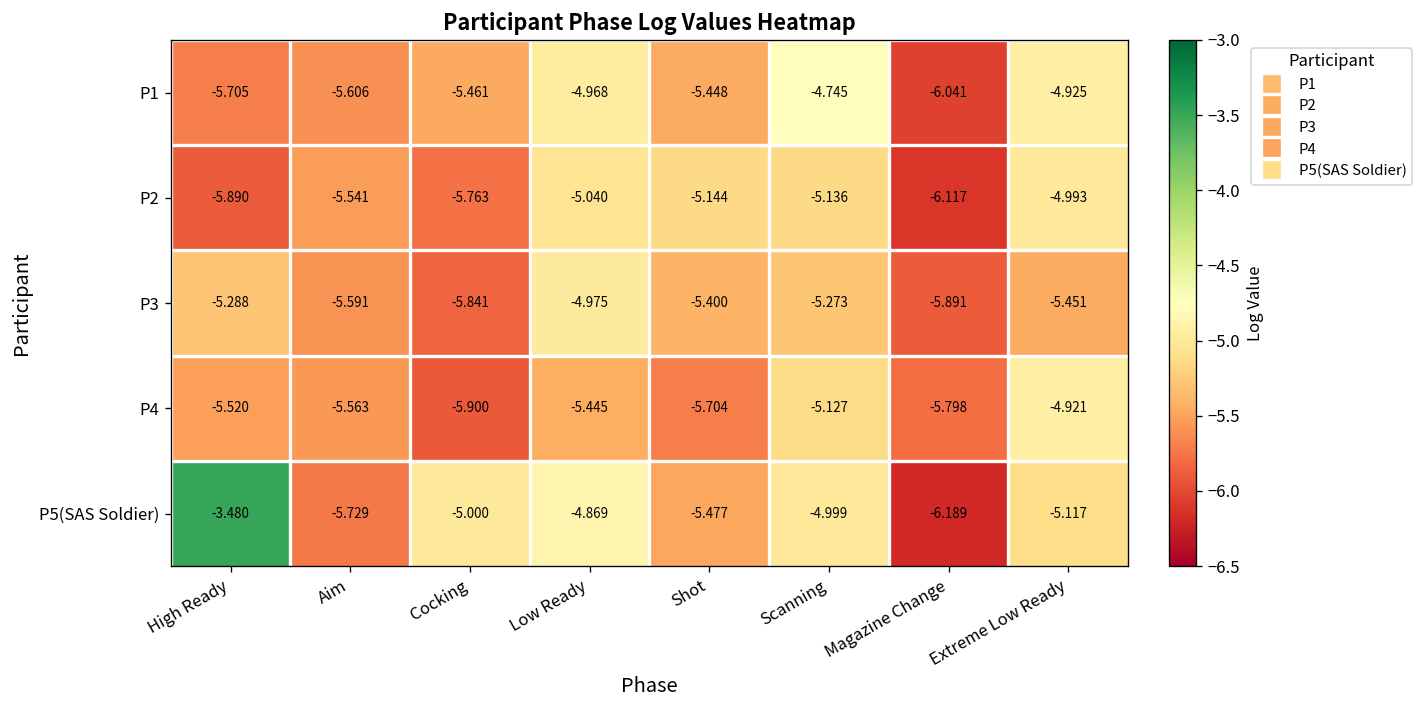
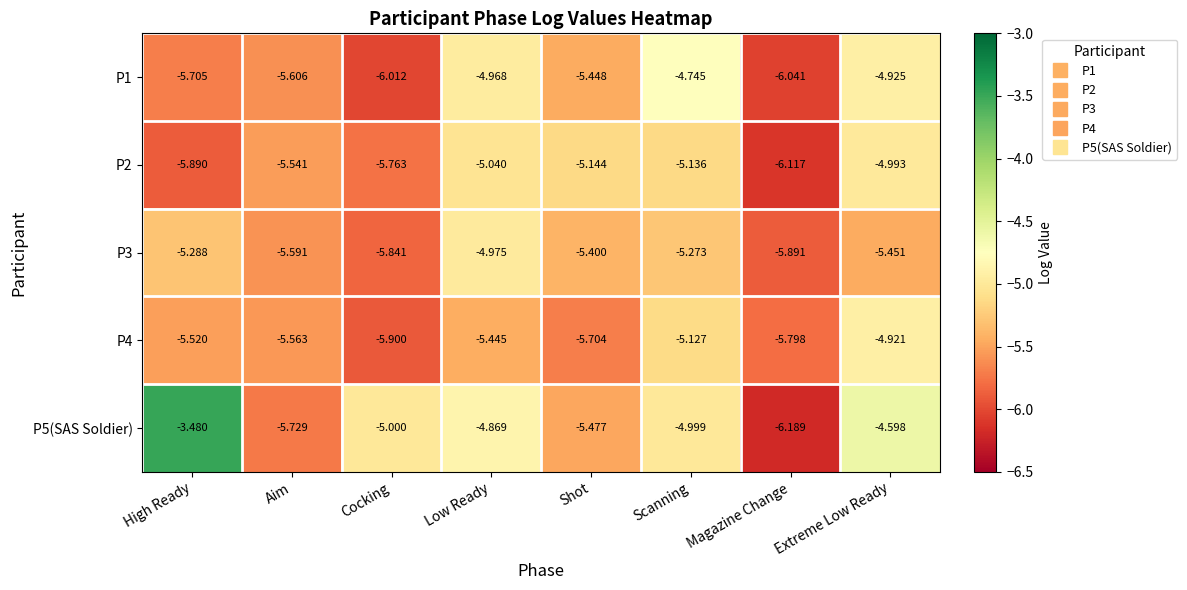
  {
    "P1": {
      "High Ready": -5.705,
      "Aim": -5.606,
-     "Cocking": -5.461,
+     "Cocking": -6.012,
      "Low Ready": -4.968,
      "Shot": -5.448,
      "Scanning": -4.745,
      "Magazine Change": -6.041,
      "Extreme Low Ready": -4.925
    },
    "P2": {
      "High Ready": -5.890,
      "Aim": -5.541,
      "Cocking": -5.763,
      "Low Ready": -5.040,
      "Shot": -5.144,
      "Scanning": -5.136,
      "Magazine Change": -6.117,
      "Extreme Low Ready": -4.993
    },
    "P3": {
      "High Ready": -5.288,
      "Aim": -5.591,
      "Cocking": -5.841,
      "Low Ready": -4.975,
      "Shot": -5.400,
      "Scanning": -5.273,
      "Magazine Change": -5.891,
      "Extreme Low Ready": -5.451
    },
    "P4": {
      "High Ready": -5.520,
      "Aim": -5.563,
      "Cocking": -5.900,
      "Low Ready": -5.445,
      "Shot": -5.704,
      "Scanning": -5.127,
      "Magazine Change": -5.798,
      "Extreme Low Ready": -4.921
    },
    "P5(SAS Soldier)": {
      "High Ready": -3.480,
      "Aim": -5.729,
      "Cocking": -5.000,
      "Low Ready": -4.869,
      "Shot": -5.477,
      "Scanning": -4.999,
      "Magazine Change": -6.189,
-     "Extreme Low Ready": -5.117
+     "Extreme Low Ready": -4.598
    }
  }
